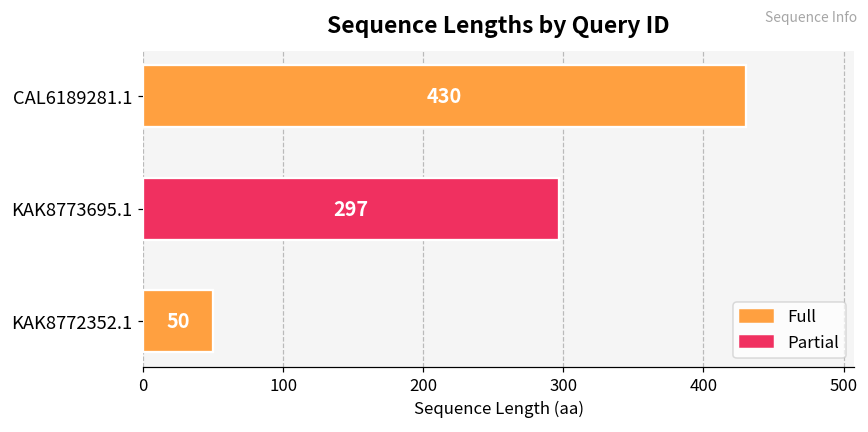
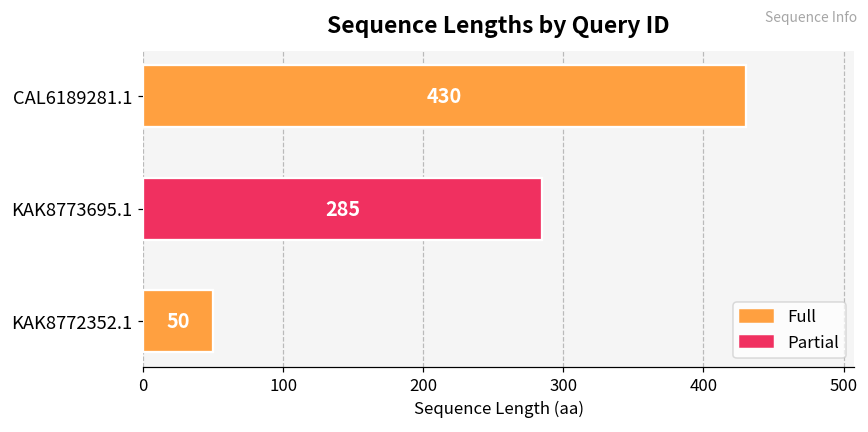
  {
    "CAL6189281.1": 430,
-   "KAK8773695.1": 297,
+   "KAK8773695.1": 285,
    "KAK8772352.1": 50
  }
